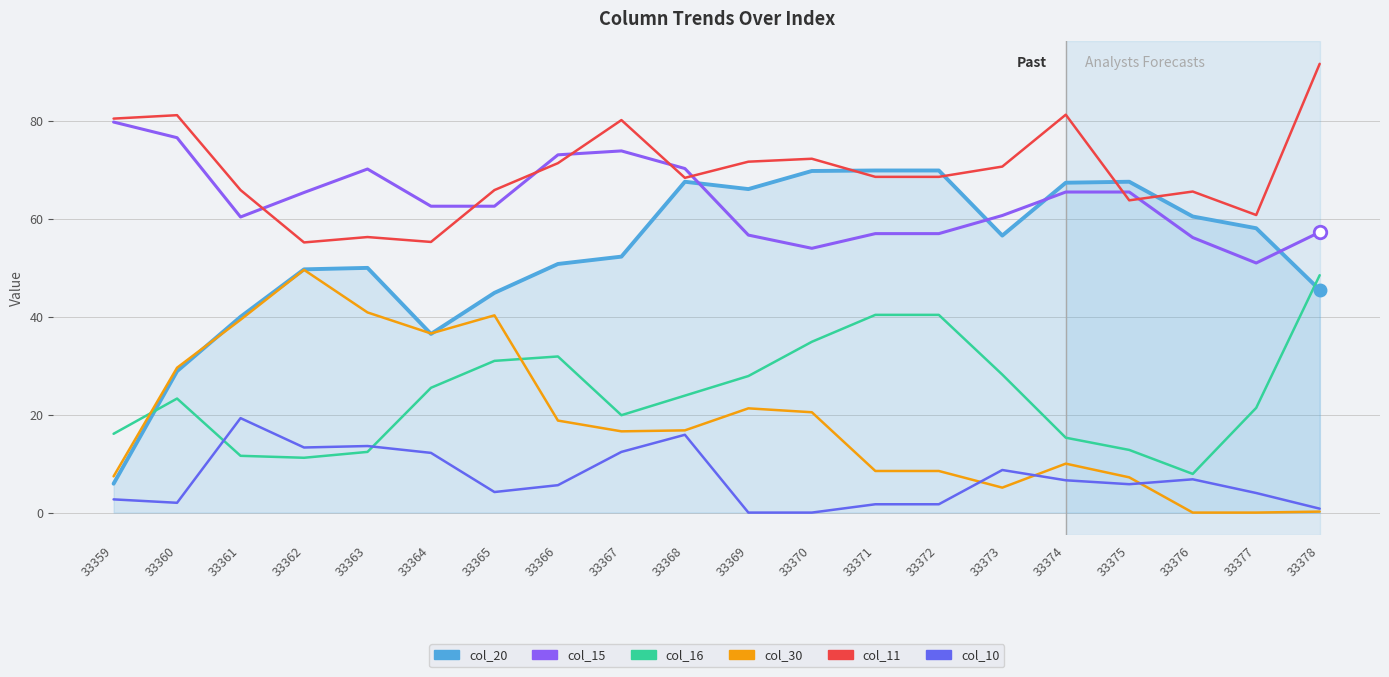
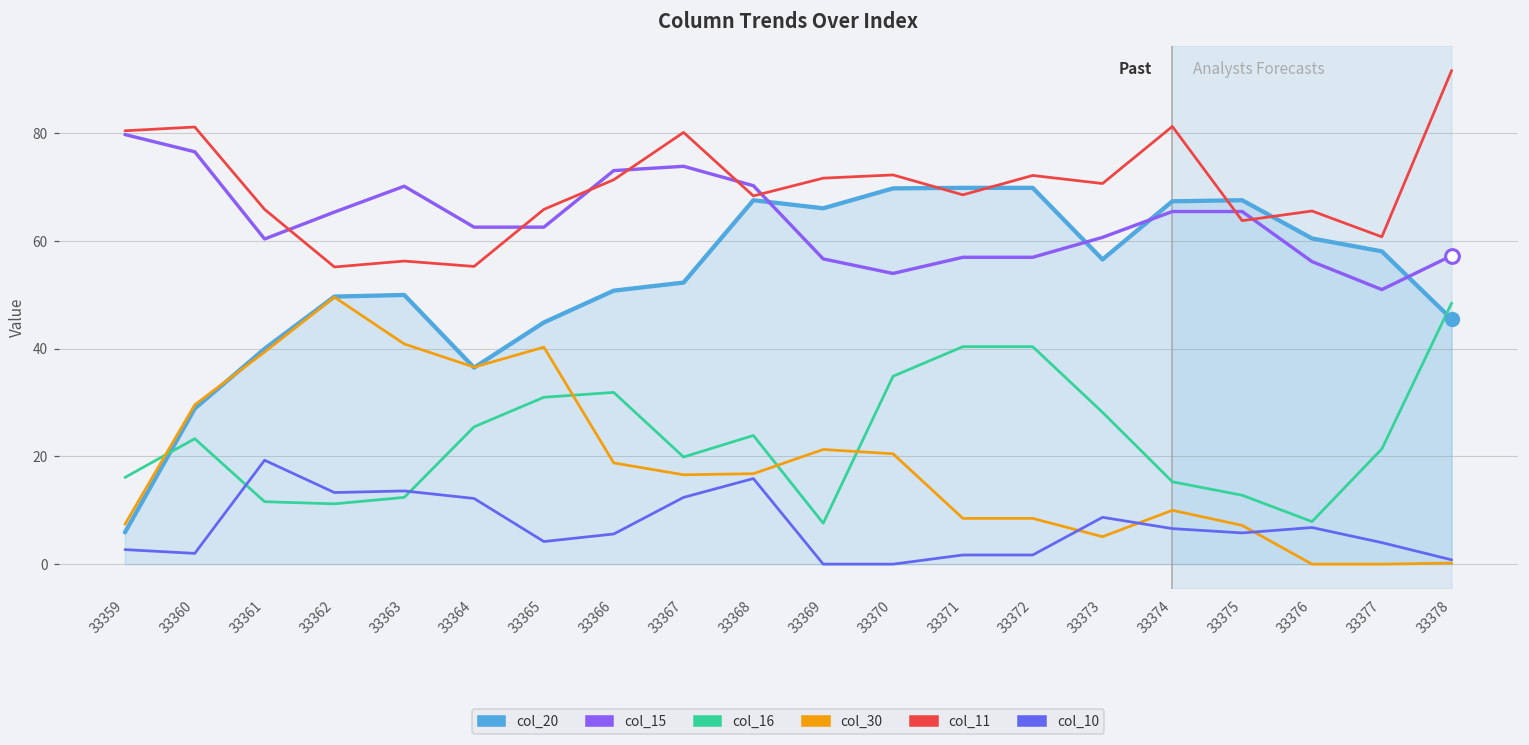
  {
    "col_16": {
      "33359": 16,
      "33360": 23,
      "33361": 12,
      "33362": 11,
      "33363": 12,
      "33364": 26,
      "33365": 31,
      "33366": 32,
      "33367": 20,
      "33368": 24,
-     "33369": 28,
+     "33369": 8,
      "33370": 35,
      "33371": 40,
      "33372": 40,
      "33373": 28,
      "33374": 15,
      "33375": 13,
      "33376": 8,
      "33377": 21,
      "33378": 49
    },
    "col_30": {
      "33359": 7,
      "33360": 30,
      "33361": 39,
      "33363": 41,
      "33365": 40,
      "33366": 19,
      "33367": 17,
      "33368": 17,
      "33369": 21,
      "33370": 21,
      "33371": 9,
      "33372": 9,
      "33373": 5,
      "33374": 10,
      "33375": 7,
      "33376": 0,
      "33377": 0,
      "33378": 0
    },
    "col_11": {
      "33359": 81,
      "33360": 81,
      "33361": 66,
      "33362": 55,
      "33363": 56,
      "33364": 55,
      "33365": 66,
      "33366": 71,
      "33367": 80,
      "33368": 68,
      "33369": 72,
      "33370": 72,
      "33371": 69,
-     "33372": 69,
+     "33372": 72,
      "33373": 71,
      "33374": 81,
      "33375": 64,
      "33376": 66,
      "33377": 61,
      "33378": 92
    }
  }
